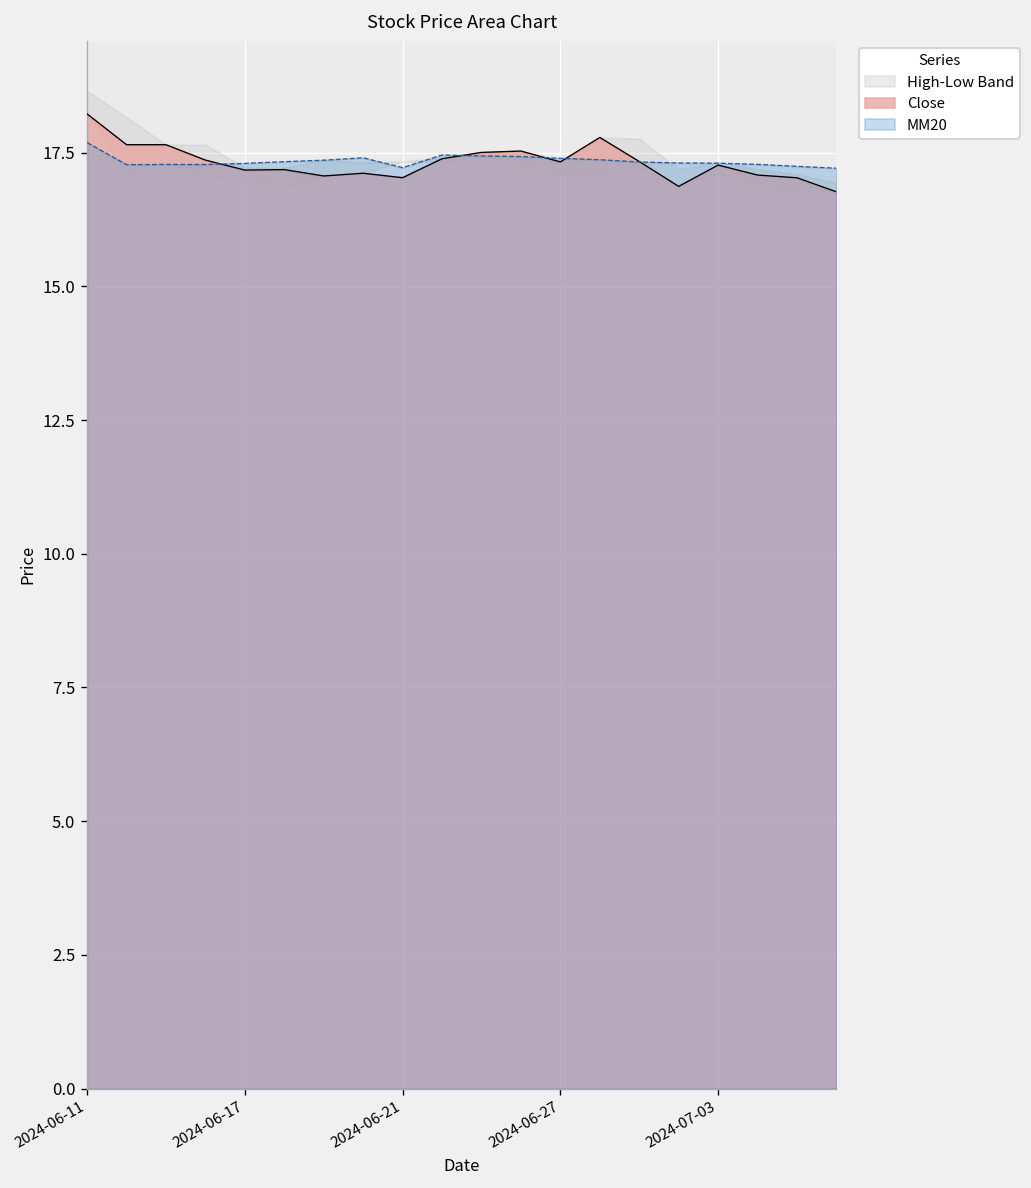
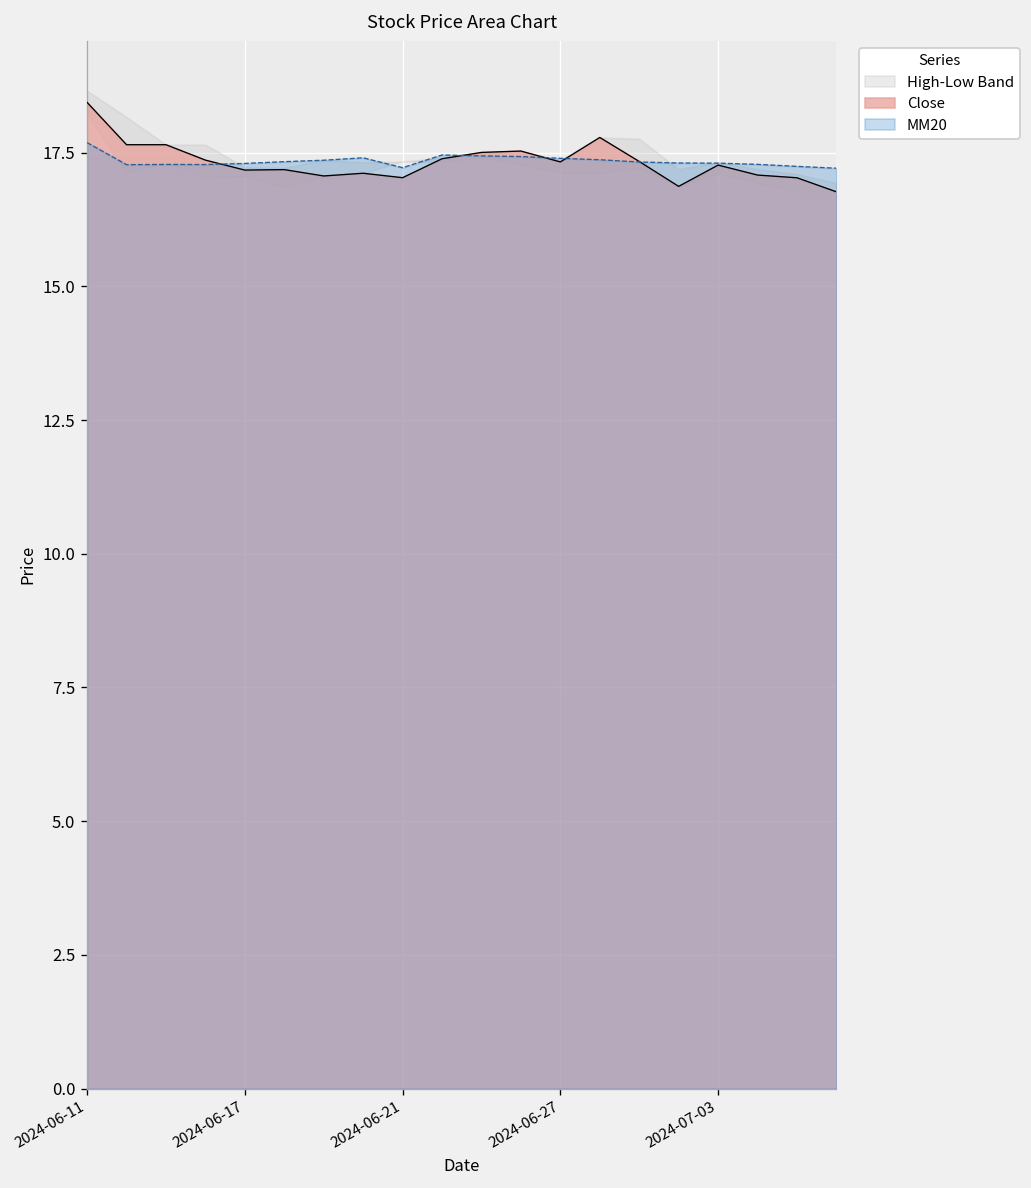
  {
    "Close": {
-     "2024-06-11": 18.2,
+     "2024-06-11": 18.4,
      "2024-06-21": 17.0
    },
    "MM20": {
      "2024-06-11": 17.7,
      "2024-06-17": 17.3,
      "2024-06-21": 17.2
    }
  }
